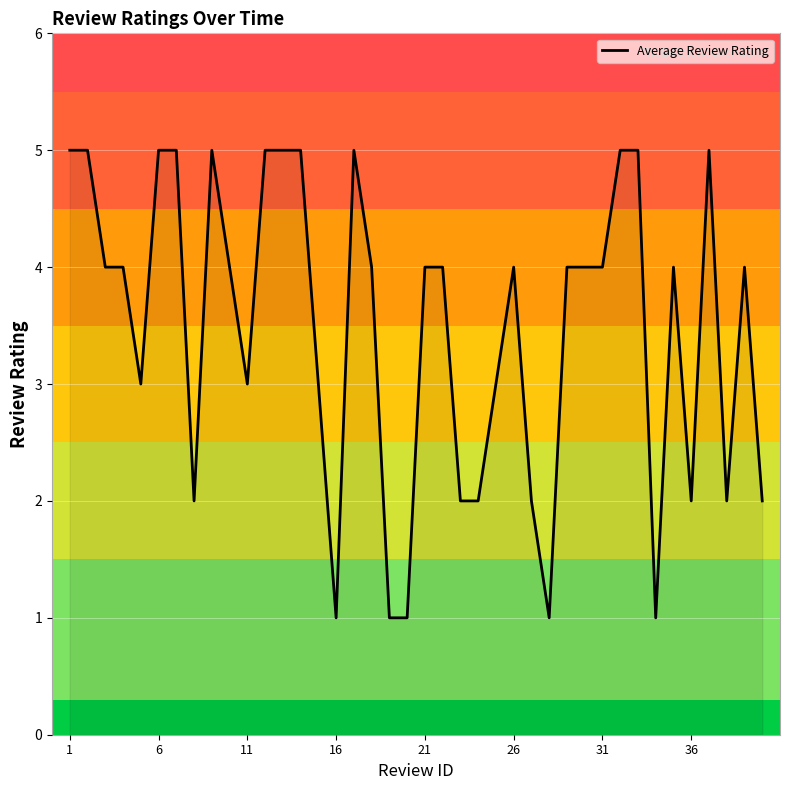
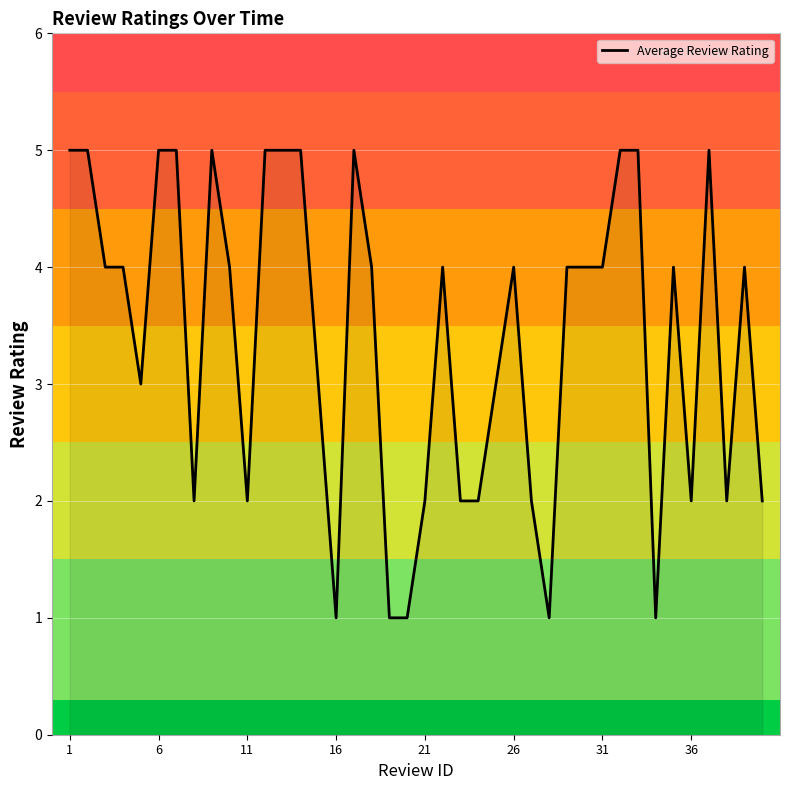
  {
    "1": 5,
    "6": 5,
-   "11": 3,
+   "11": 2,
    "16": 1,
-   "21": 4,
+   "21": 2,
    "26": 4,
    "31": 4,
    "36": 2
  }
